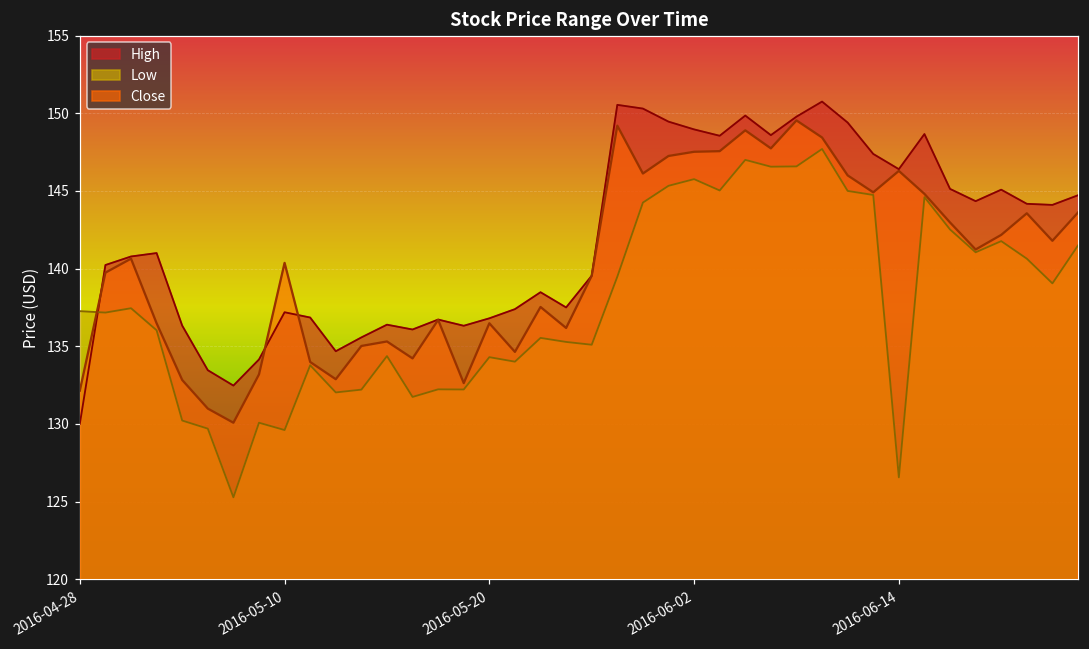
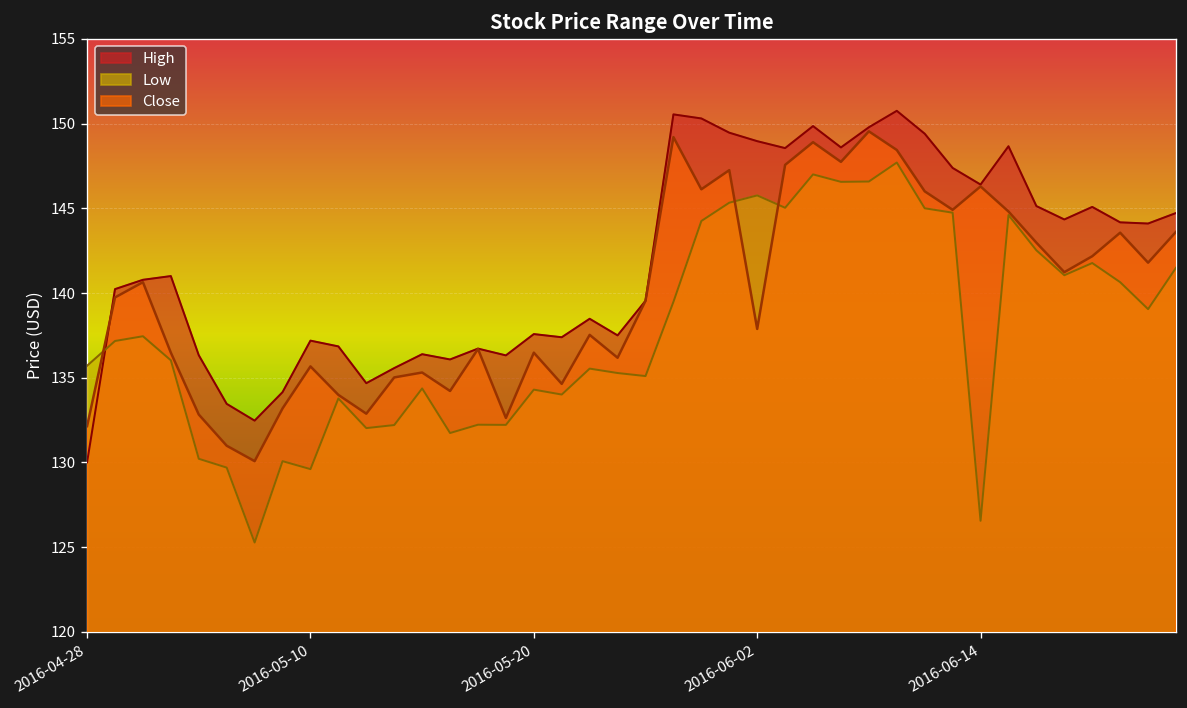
  {
    "High": {
      "2016-04-28": 130.0,
      "2016-05-10": 137.2,
-     "2016-05-20": 136.8,
+     "2016-05-20": 137.6,
      "2016-06-02": 149.0
    },
    "Low": {
-     "2016-04-28": 137.3,
+     "2016-04-28": 135.7,
      "2016-05-10": 129.6,
      "2016-05-20": 134.3,
      "2016-06-02": 145.8,
      "2016-06-14": 126.6
    },
    "Close": {
      "2016-04-28": 132.1,
-     "2016-05-10": 140.4,
+     "2016-05-10": 135.7,
      "2016-05-20": 136.5,
-     "2016-06-02": 147.5
+     "2016-06-02": 137.9
    }
  }
